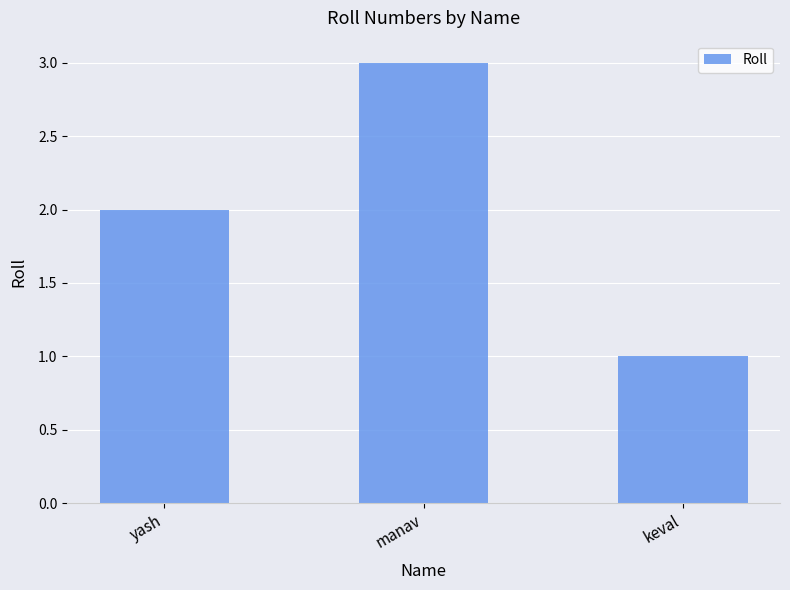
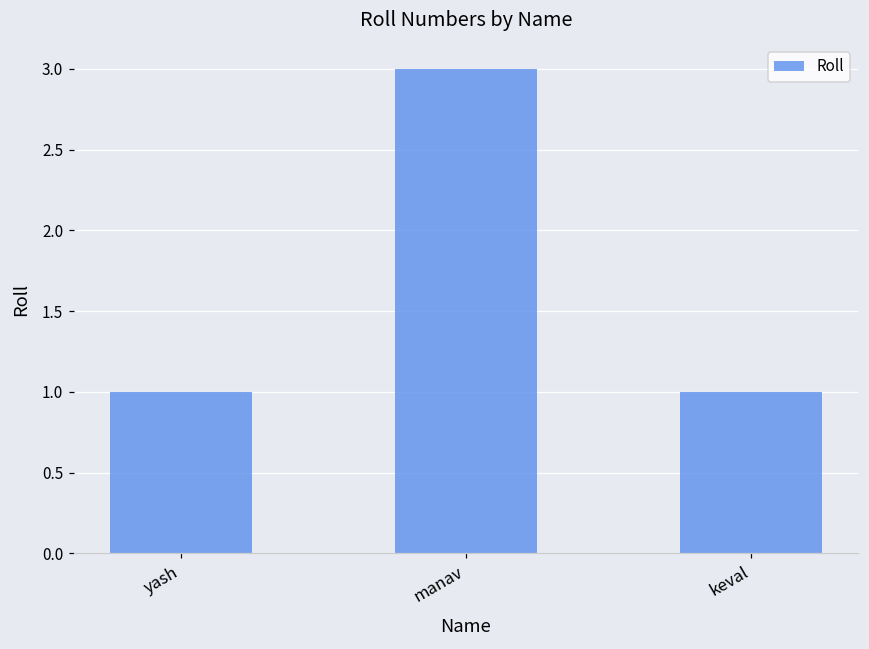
  {
-   "yash": 2,
+   "yash": 1,
    "manav": 3,
    "keval": 1
  }
